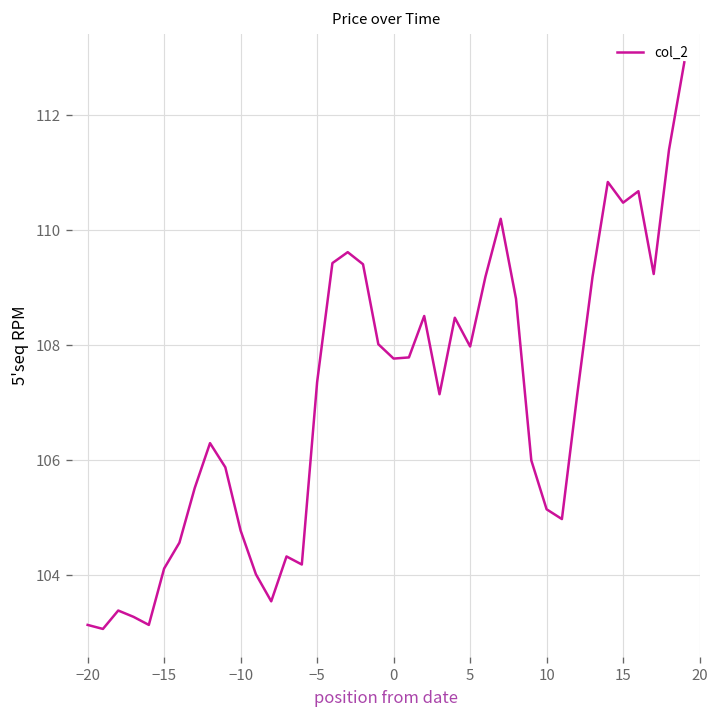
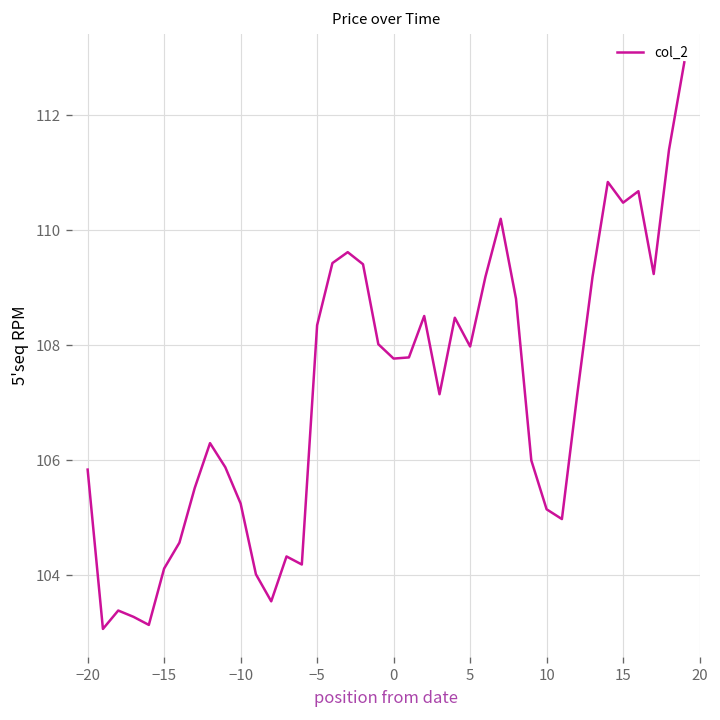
  {
-   "−20": 103.1,
+   "−20": 105.8,
    "−15": 104.1,
-   "−10": 104.8,
-   "−5": 107.4,
+   "−10": 105.3,
+   "−5": 108.4,
    "0": 107.8,
    "5": 108.0,
    "10": 105.2,
    "15": 110.5
  }
